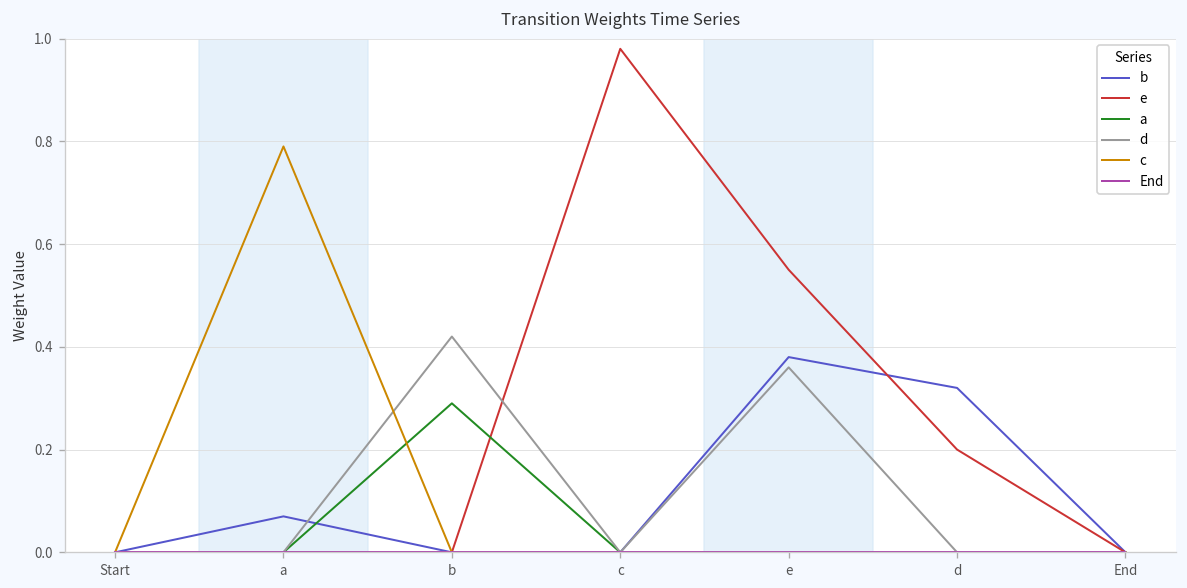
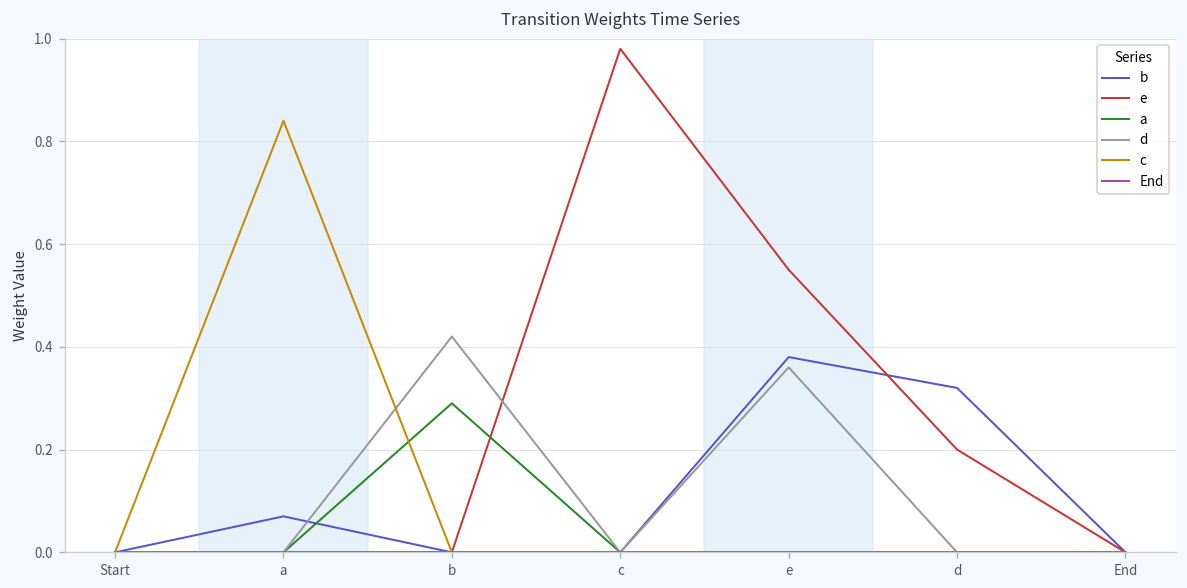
  {
    "b": {
      "a": 0.07,
      "e": 0.38,
      "d": 0.32
    },
    "e": {
      "c": 0.98,
      "e": 0.55,
      "d": 0.20
    },
    "a": {
      "b": 0.29
    },
    "d": {
      "b": 0.42,
      "e": 0.36
    },
    "c": {
-     "a": 0.79
+     "a": 0.84
    }
  }
